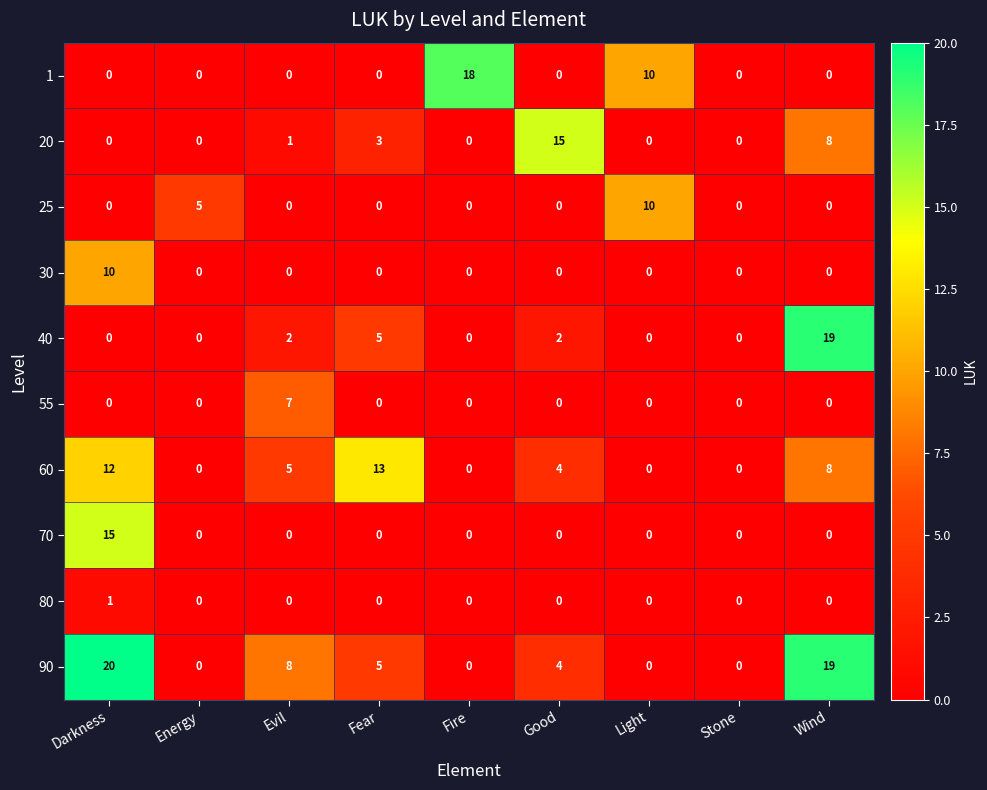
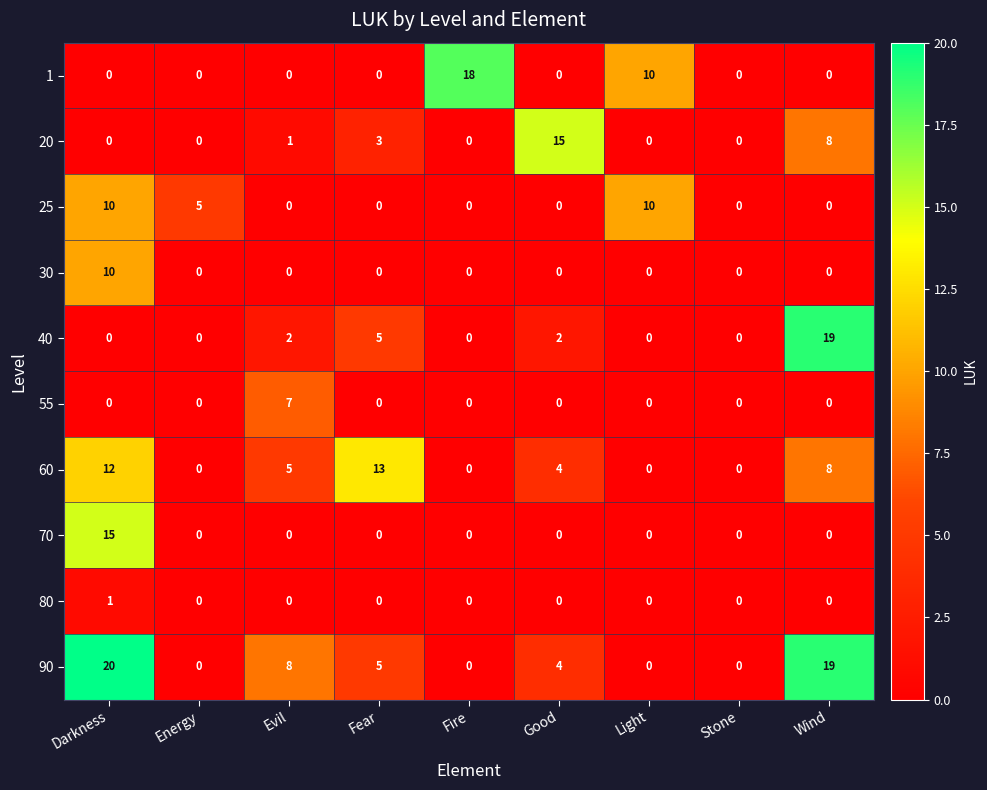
  {
    "1": {
      "Darkness": 0,
      "Energy": 0,
      "Evil": 0,
      "Fear": 0,
      "Fire": 18,
      "Good": 0,
      "Light": 10,
      "Stone": 0,
      "Wind": 0
    },
    "20": {
      "Darkness": 0,
      "Energy": 0,
      "Evil": 1,
      "Fear": 3,
      "Fire": 0,
      "Good": 15,
      "Light": 0,
      "Stone": 0,
      "Wind": 8
    },
    "25": {
-     "Darkness": 0,
+     "Darkness": 10,
      "Energy": 5,
      "Evil": 0,
      "Fear": 0,
      "Fire": 0,
      "Good": 0,
      "Light": 10,
      "Stone": 0,
      "Wind": 0
    },
    "30": {
      "Darkness": 10,
      "Energy": 0,
      "Evil": 0,
      "Fear": 0,
      "Fire": 0,
      "Good": 0,
      "Light": 0,
      "Stone": 0,
      "Wind": 0
    },
    "40": {
      "Darkness": 0,
      "Energy": 0,
      "Evil": 2,
      "Fear": 5,
      "Fire": 0,
      "Good": 2,
      "Light": 0,
      "Stone": 0,
      "Wind": 19
    },
    "55": {
      "Darkness": 0,
      "Energy": 0,
      "Evil": 7,
      "Fear": 0,
      "Fire": 0,
      "Good": 0,
      "Light": 0,
      "Stone": 0,
      "Wind": 0
    },
    "60": {
      "Darkness": 12,
      "Energy": 0,
      "Evil": 5,
      "Fear": 13,
      "Fire": 0,
      "Good": 4,
      "Light": 0,
      "Stone": 0,
      "Wind": 8
    },
    "70": {
      "Darkness": 15,
      "Energy": 0,
      "Evil": 0,
      "Fear": 0,
      "Fire": 0,
      "Good": 0,
      "Light": 0,
      "Stone": 0,
      "Wind": 0
    },
    "80": {
      "Darkness": 1,
      "Energy": 0,
      "Evil": 0,
      "Fear": 0,
      "Fire": 0,
      "Good": 0,
      "Light": 0,
      "Stone": 0,
      "Wind": 0
    },
    "90": {
      "Darkness": 20,
      "Energy": 0,
      "Evil": 8,
      "Fear": 5,
      "Fire": 0,
      "Good": 4,
      "Light": 0,
      "Stone": 0,
      "Wind": 19
    }
  }
